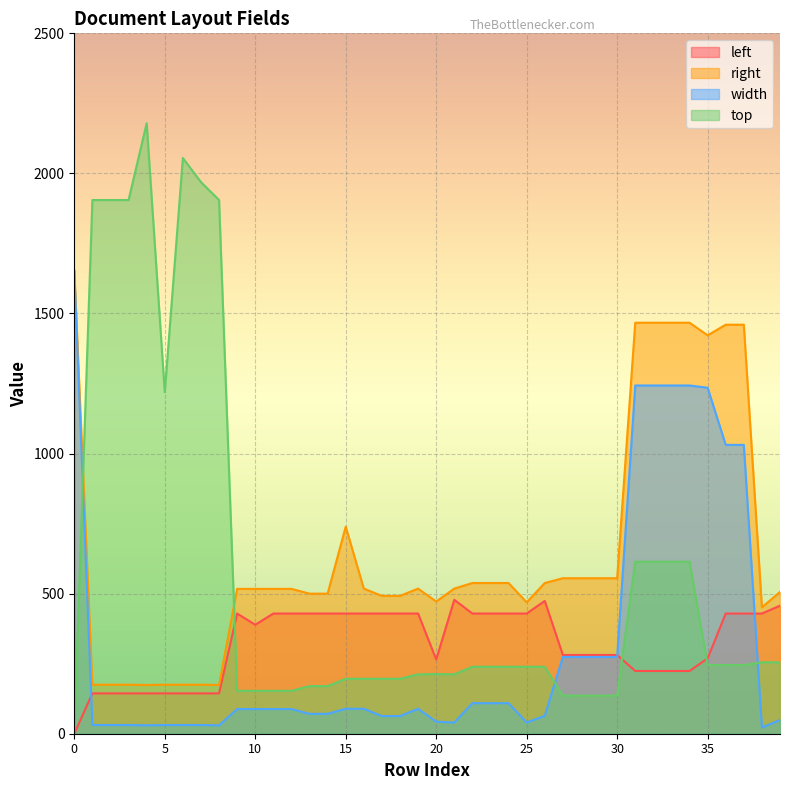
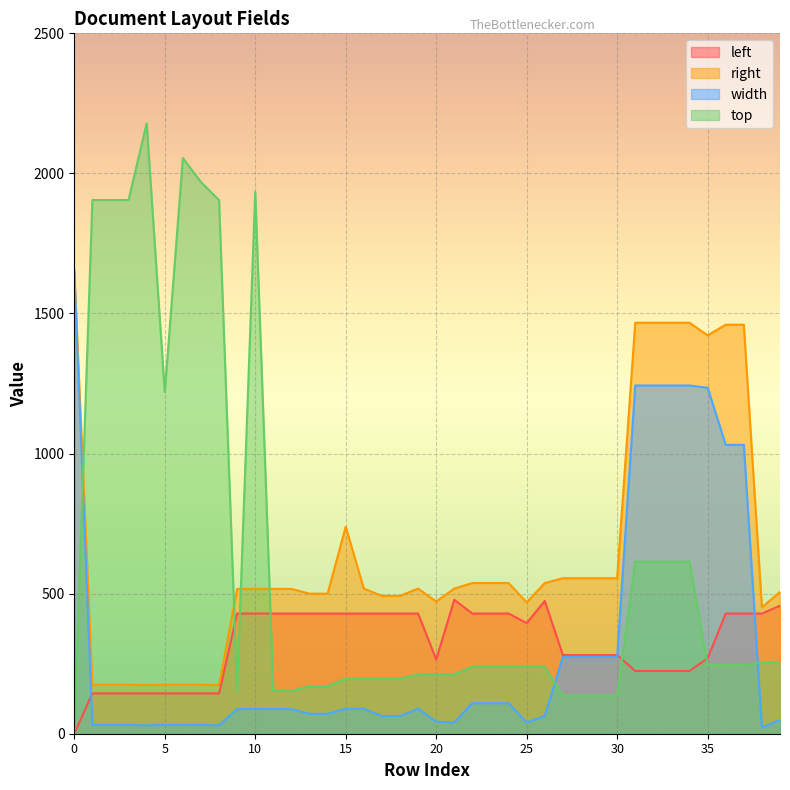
  {
    "left": {
      "5": 140,
-     "10": 390,
+     "10": 430,
      "15": 430,
      "20": 270,
-     "25": 430,
+     "25": 400,
      "35": 270
    },
    "right": {
      "5": 180,
      "10": 520,
      "15": 740,
      "20": 470,
      "25": 470,
      "30": 560,
      "35": 1420
    },
    "width": {
      "5": 30,
      "10": 90,
      "15": 90,
      "20": 40,
      "25": 40,
      "35": 1240
    },
    "top": {
      "5": 1220,
-     "10": 150,
+     "10": 1940,
      "15": 200,
      "20": 210,
      "25": 240,
      "30": 140,
      "35": 250
    }
  }
